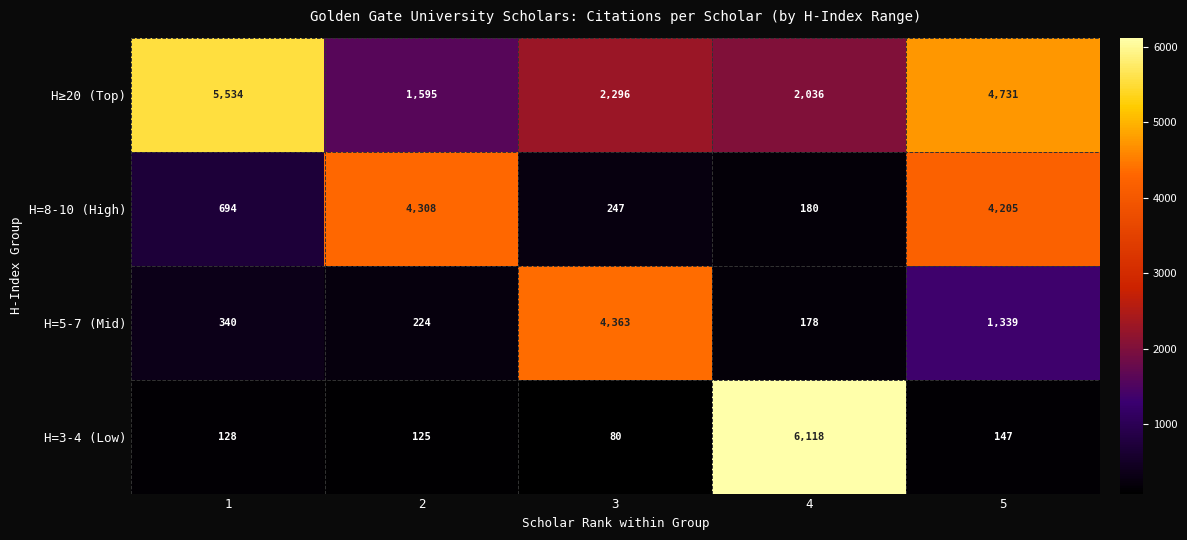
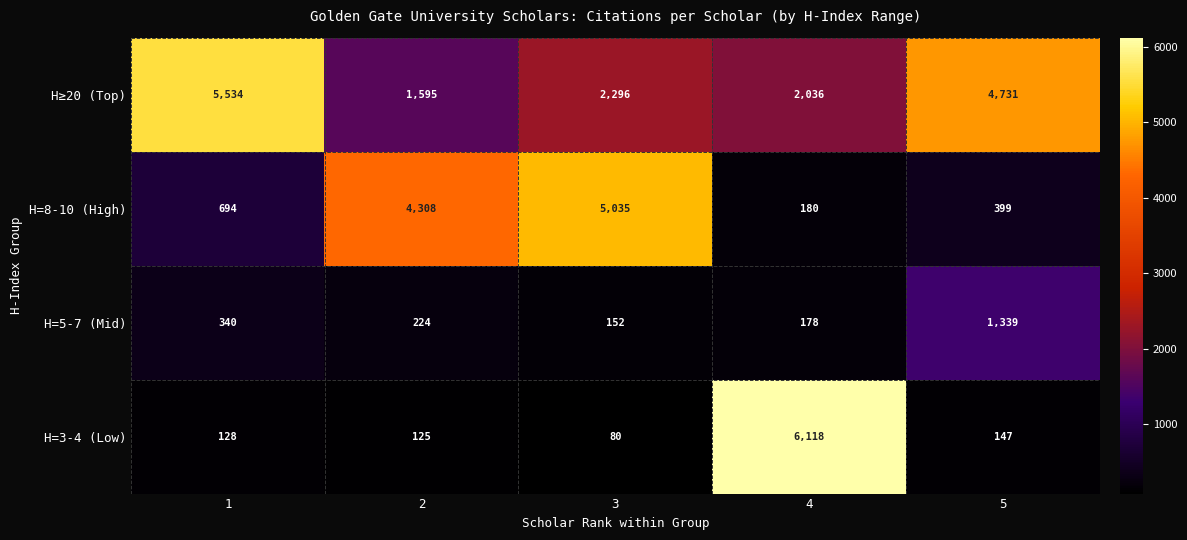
  {
    "H≥20 (Top)": {
      "1": "5,534",
      "2": "1,595",
      "3": "2,296",
      "4": "2,036",
      "5": "4,731"
    },
    "H=8-10 (High)": {
      "1": "694",
      "2": "4,308",
-     "3": "247",
+     "3": "5,035",
      "4": "180",
-     "5": "4,205"
+     "5": "399"
    },
    "H=5-7 (Mid)": {
      "1": "340",
      "2": "224",
-     "3": "4,363",
+     "3": "152",
      "4": "178",
      "5": "1,339"
    },
    "H=3-4 (Low)": {
      "1": "128",
      "2": "125",
      "3": "80",
      "4": "6,118",
      "5": "147"
    }
  }
